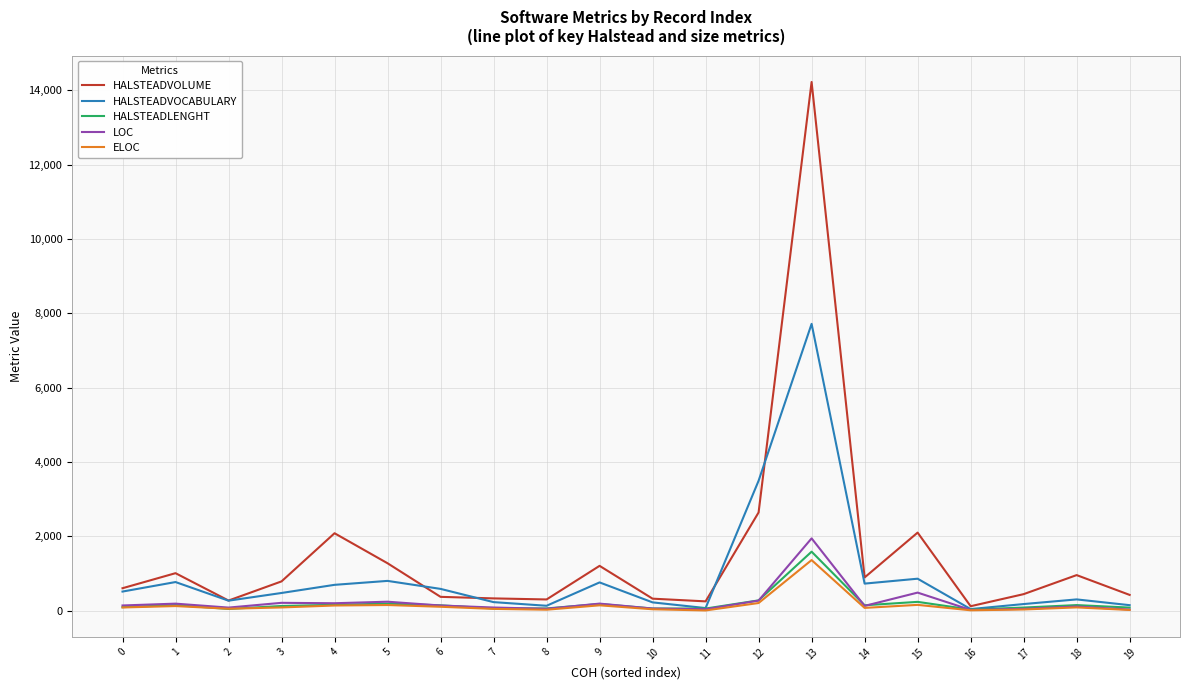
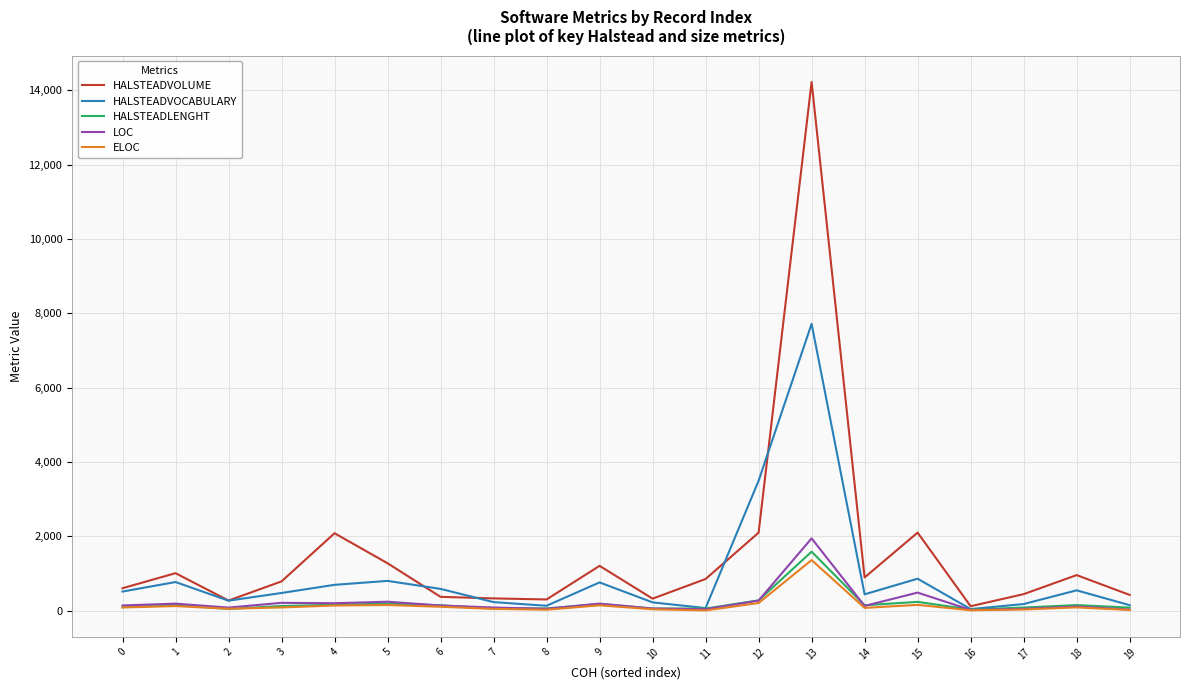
  {
    "HALSTEADVOLUME": {
      "0": "600",
      "1": "1,000",
      "3": "800",
      "4": "2,100",
      "5": "1,300",
      "6": "400",
      "7": "300",
      "8": "300",
      "9": "1,200",
      "10": "300",
-     "11": "300",
-     "12": "2,600",
+     "11": "900",
+     "12": "2,100",
      "13": "14,200",
      "14": "900",
      "15": "2,100",
      "16": "100",
      "17": "400",
      "18": "1,000",
      "19": "400"
    },
    "HALSTEADVOCABULARY": {
      "0": "500",
      "1": "800",
      "3": "500",
      "4": "700",
      "5": "800",
      "6": "600",
      "7": "200",
      "8": "100",
      "9": "800",
      "10": "200",
      "12": "3,500",
      "13": "7,700",
-     "14": "700",
+     "14": "400",
      "15": "900",
      "17": "200",
-     "18": "300"
+     "18": "500"
    },
    "HALSTEADLENGHT": {
      "13": "1,600",
      "15": "200"
    },
    "LOC": {
      "3": "200",
      "13": "1,900",
      "15": "500"
    },
    "ELOC": {
      "13": "1,400",
      "15": "200"
    }
  }
